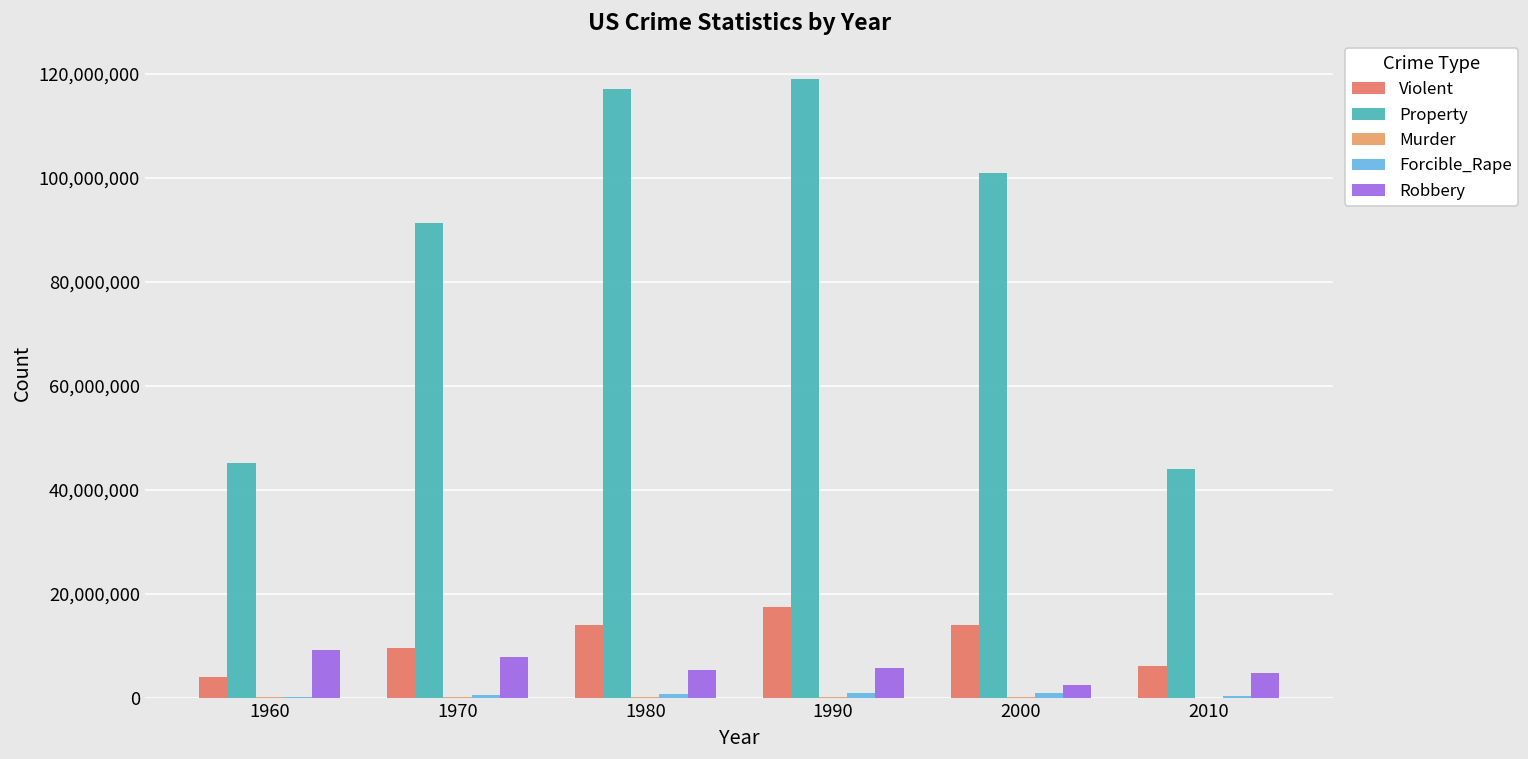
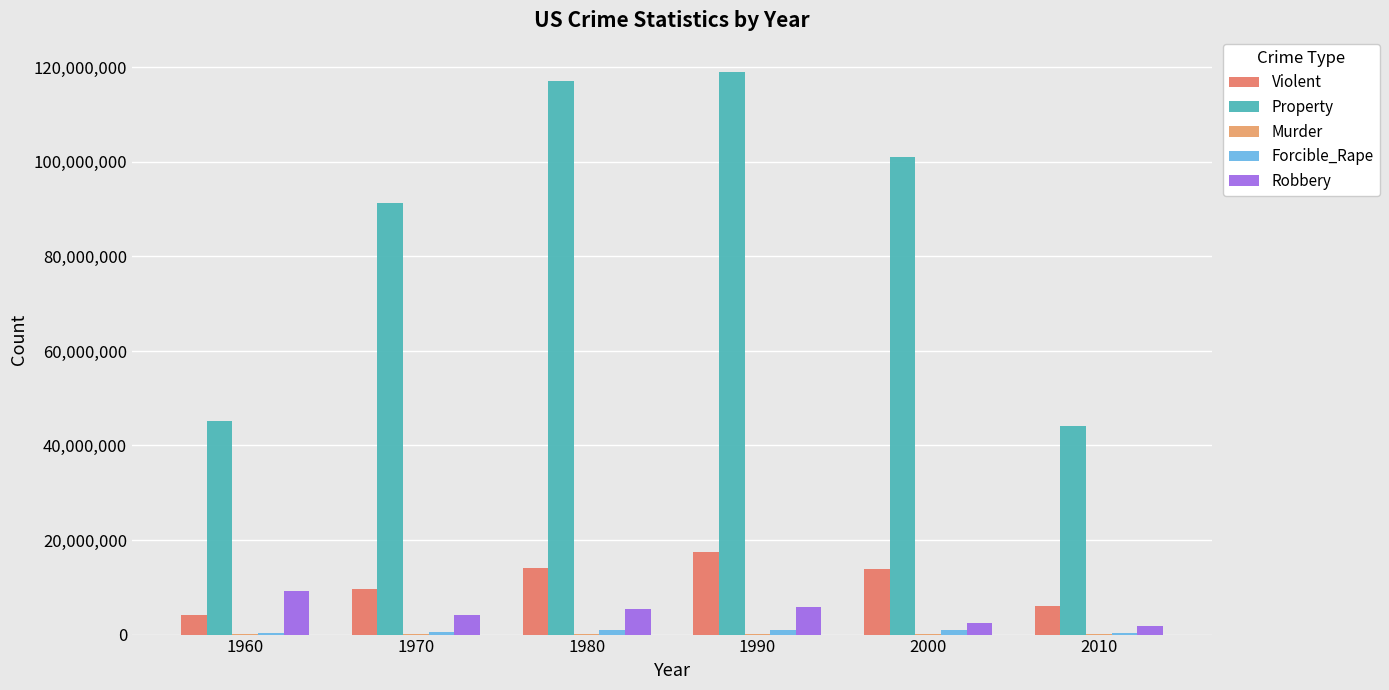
  {
    "Robbery": {
      "1960": "9,000,000",
-     "1970": "8,000,000",
+     "1970": "4,000,000",
      "1980": "5,000,000",
      "1990": "6,000,000",
      "2000": "2,000,000",
-     "2010": "5,000,000"
+     "2010": "2,000,000"
    }
  }
